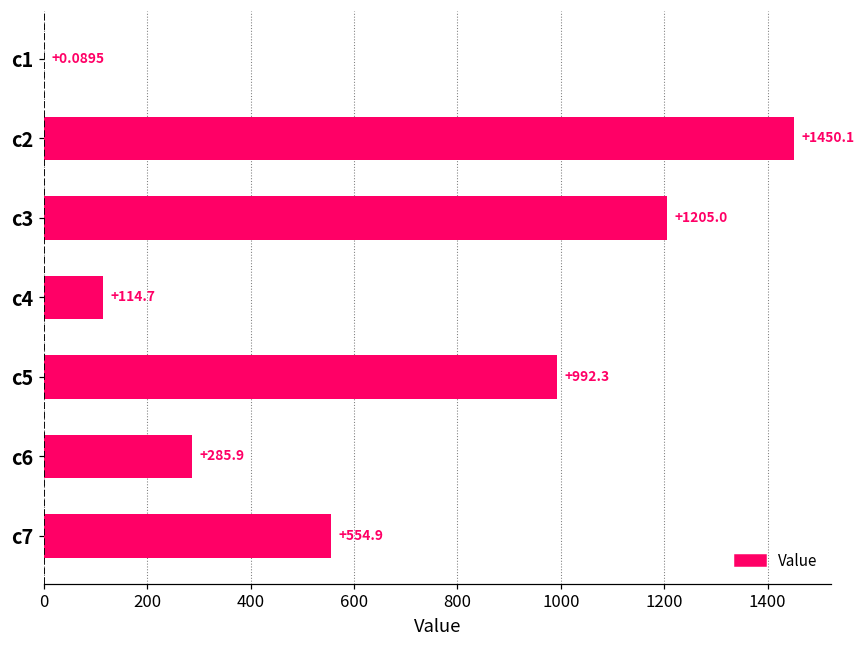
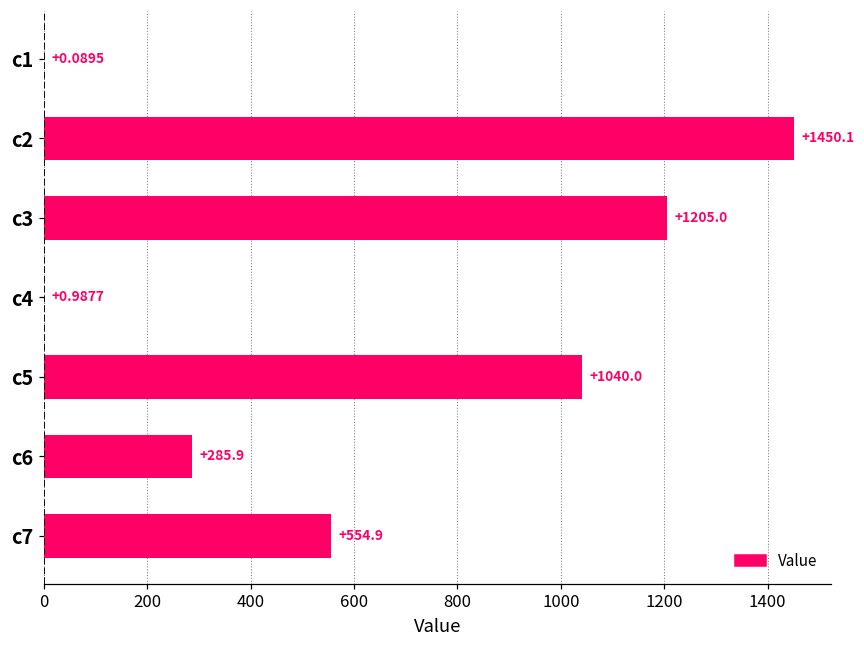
  {
    "c1": "+0.0895",
    "c2": "+1450.1",
    "c3": "+1205.0",
-   "c4": "+114.7",
-   "c5": "+992.3",
+   "c4": "+0.9877",
+   "c5": "+1040.0",
    "c6": "+285.9",
    "c7": "+554.9"
  }
